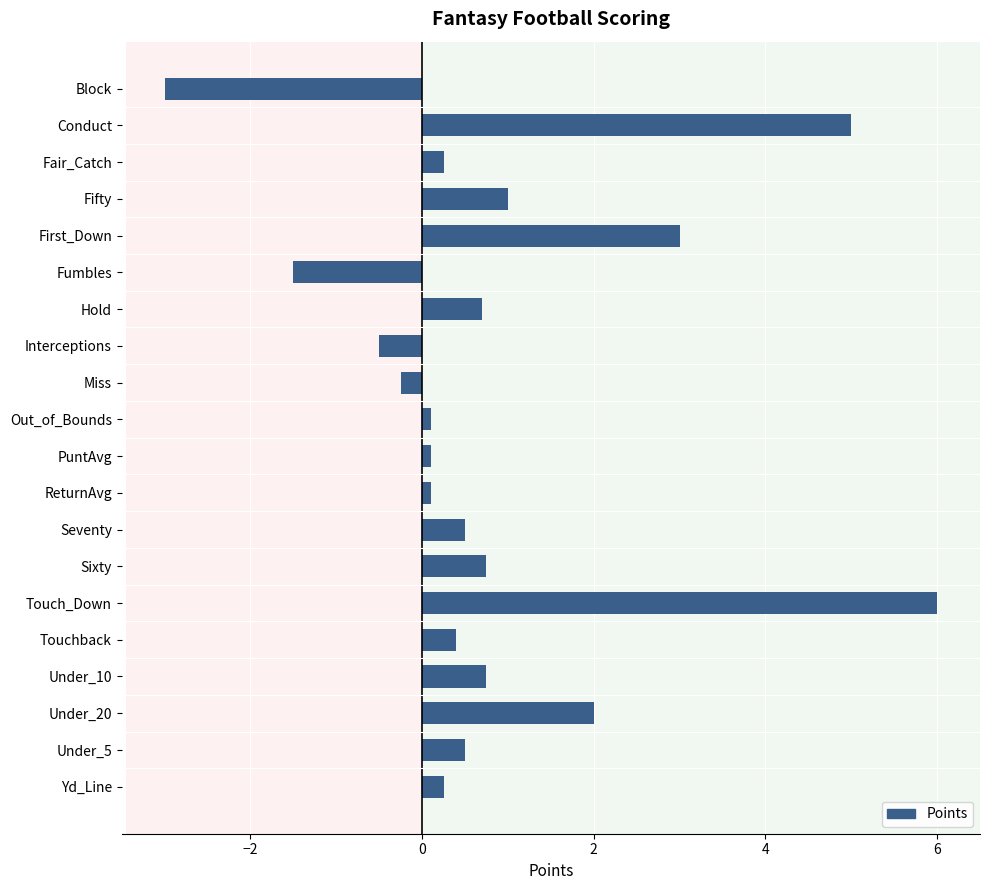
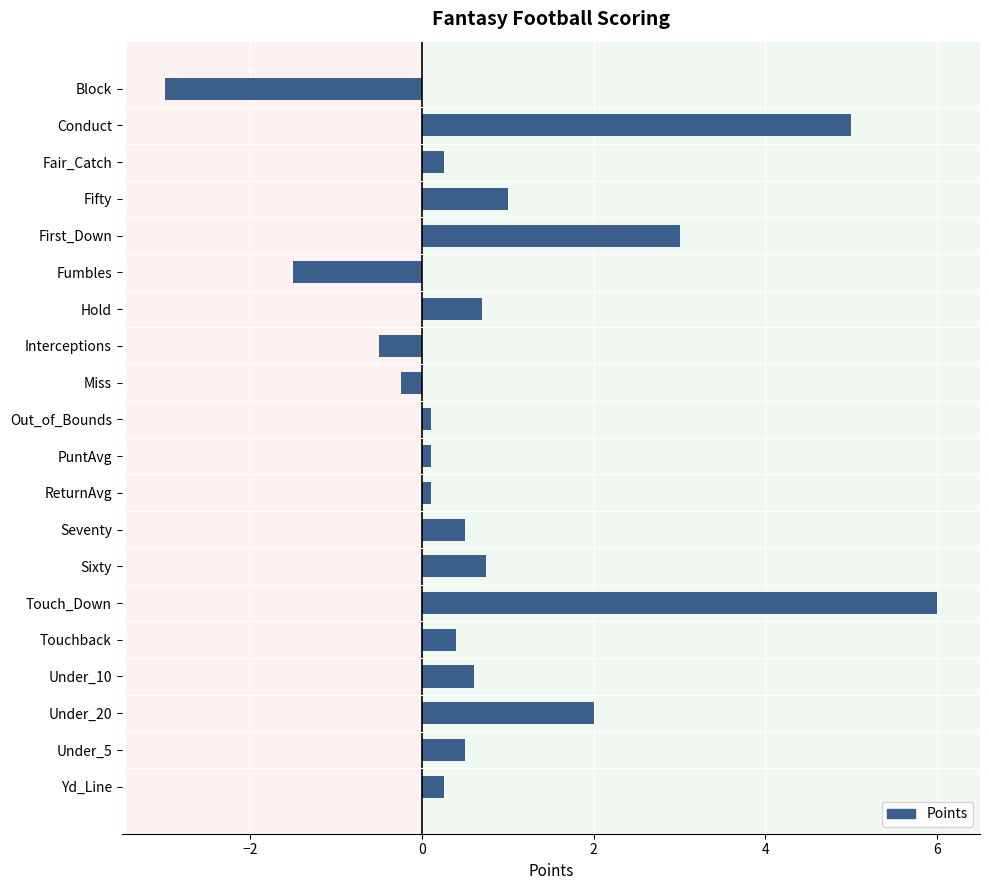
  {
    "Block": -3.0,
    "Conduct": 5.0,
    "Fair_Catch": 0.3,
    "Fifty": 1.0,
    "First_Down": 3.0,
    "Fumbles": -1.5,
    "Hold": 0.7,
    "Interceptions": -0.5,
    "Miss": -0.3,
    "Out_of_Bounds": 0.1,
    "PuntAvg": 0.1,
    "ReturnAvg": 0.1,
    "Seventy": 0.5,
    "Sixty": 0.8,
    "Touch_Down": 6.0,
    "Touchback": 0.4,
-   "Under_10": 0.8,
+   "Under_10": 0.6,
    "Under_20": 2.0,
    "Under_5": 0.5,
    "Yd_Line": 0.3
  }
